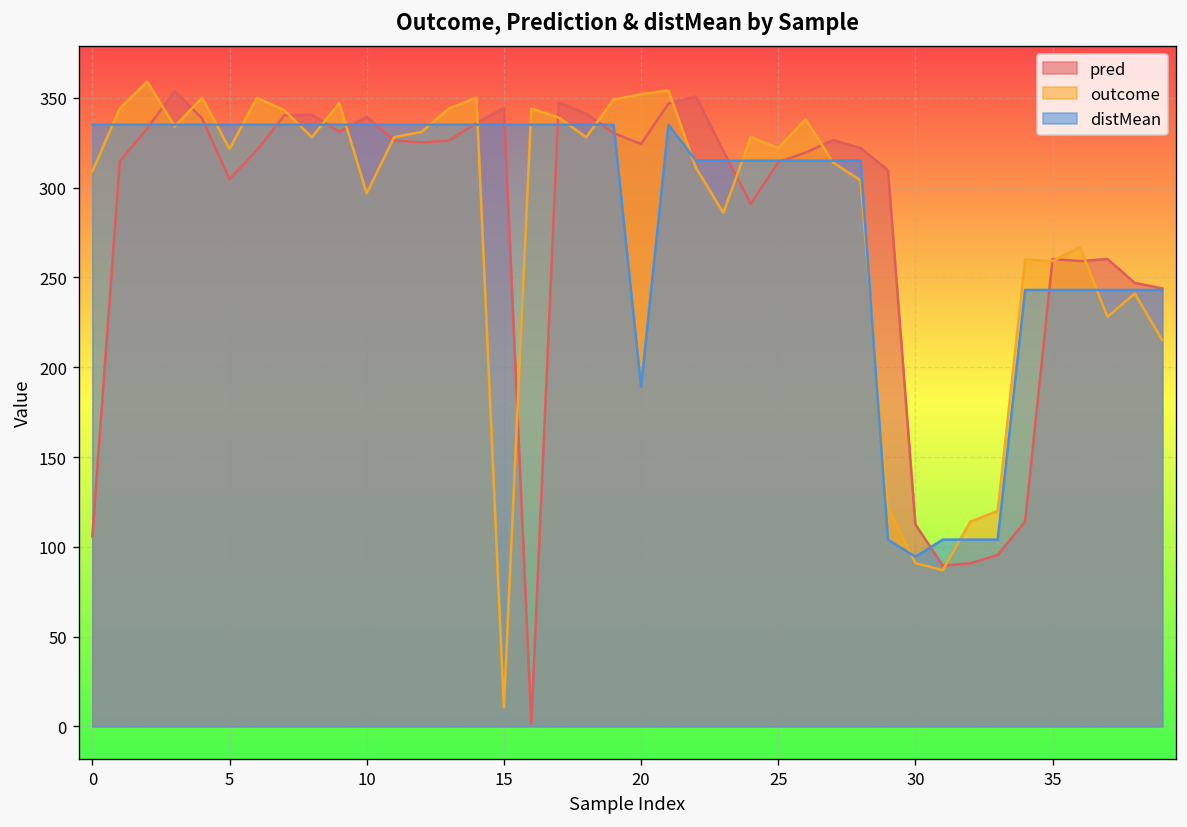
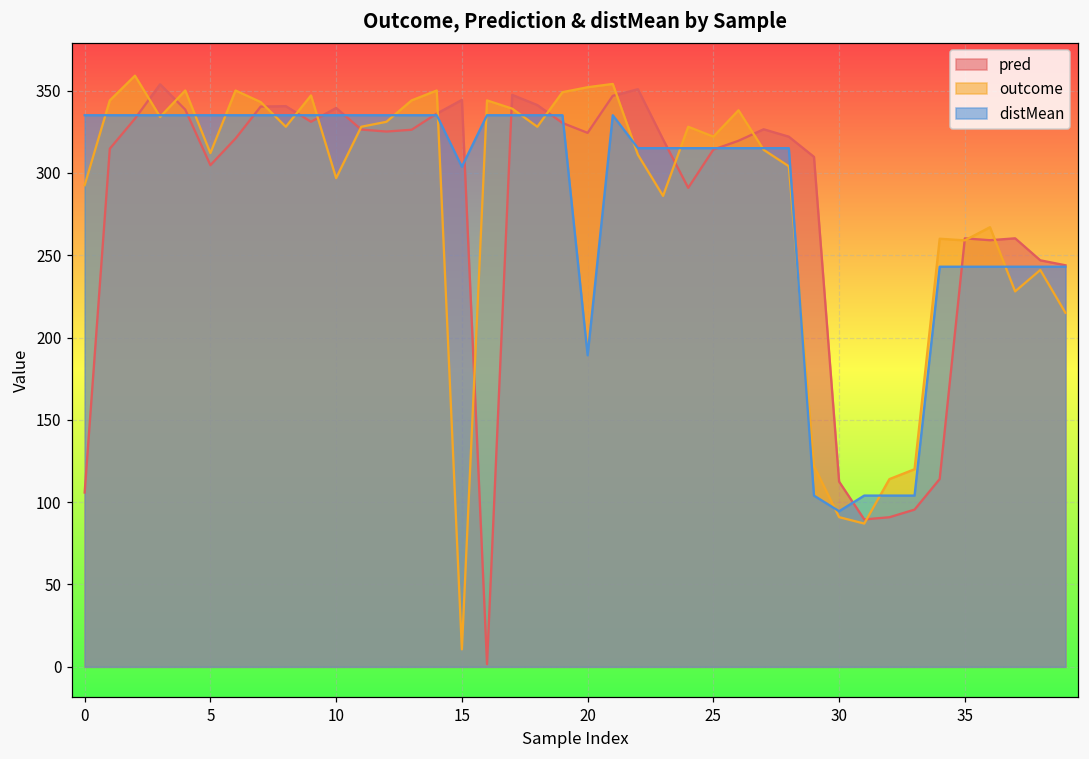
  {
    "pred": {
      "0": 106,
      "5": 305,
      "10": 339,
      "15": 344,
      "20": 324,
      "30": 112
    },
    "outcome": {
-     "0": 309,
-     "5": 322,
+     "0": 293,
+     "5": 312,
      "10": 297,
      "15": 11,
      "20": 352,
      "25": 322,
      "30": 91
    },
    "distMean": {
      "0": 335,
      "5": 335,
      "10": 335,
-     "15": 335,
+     "15": 304,
      "20": 189,
      "30": 95,
      "35": 243
    }
  }
